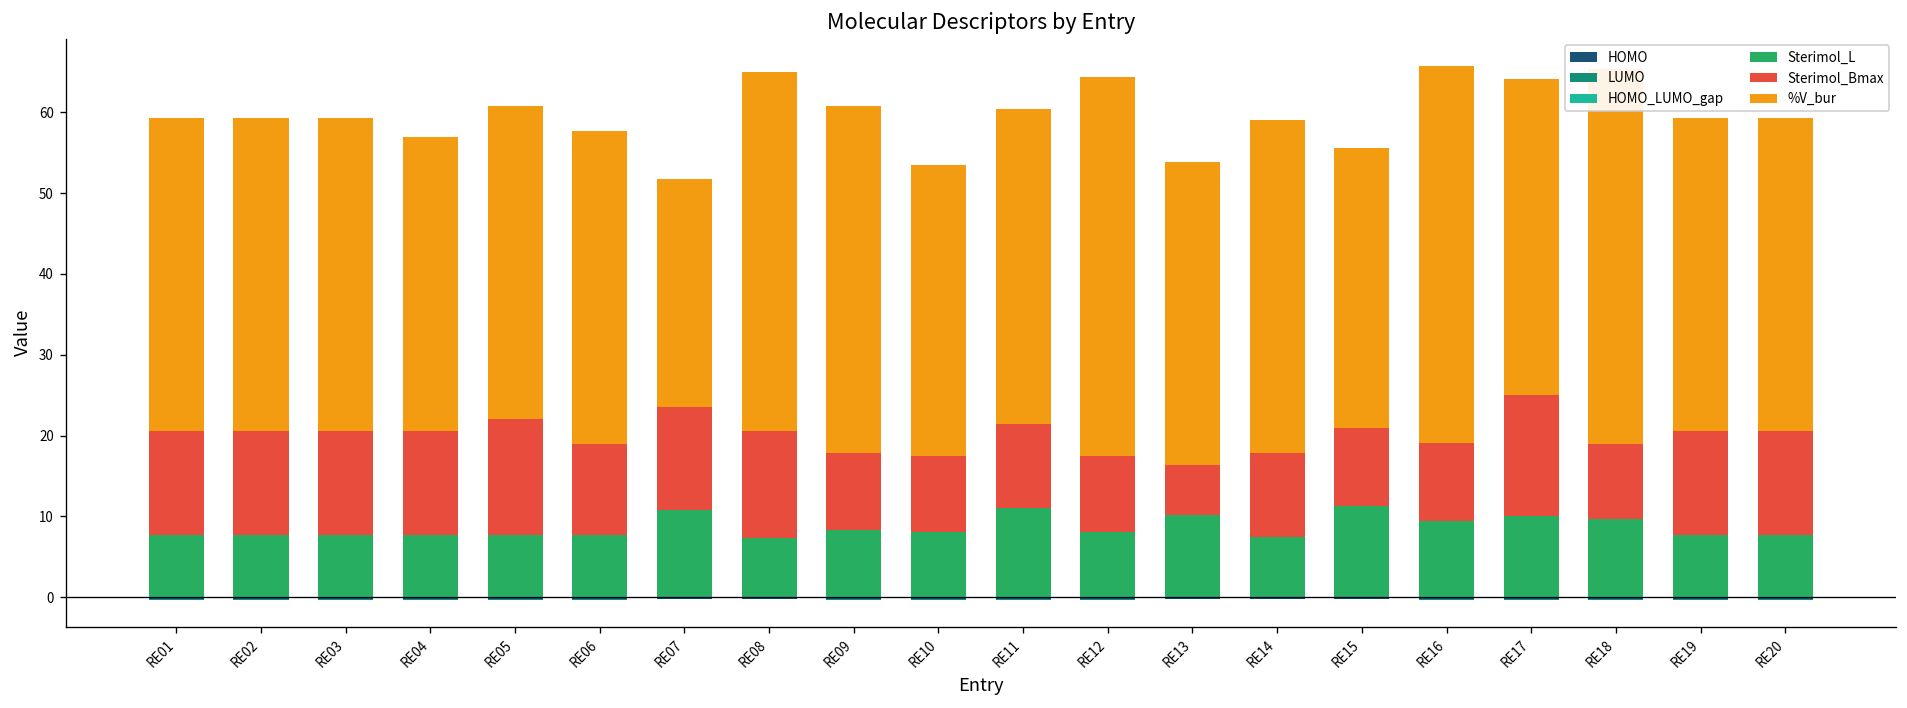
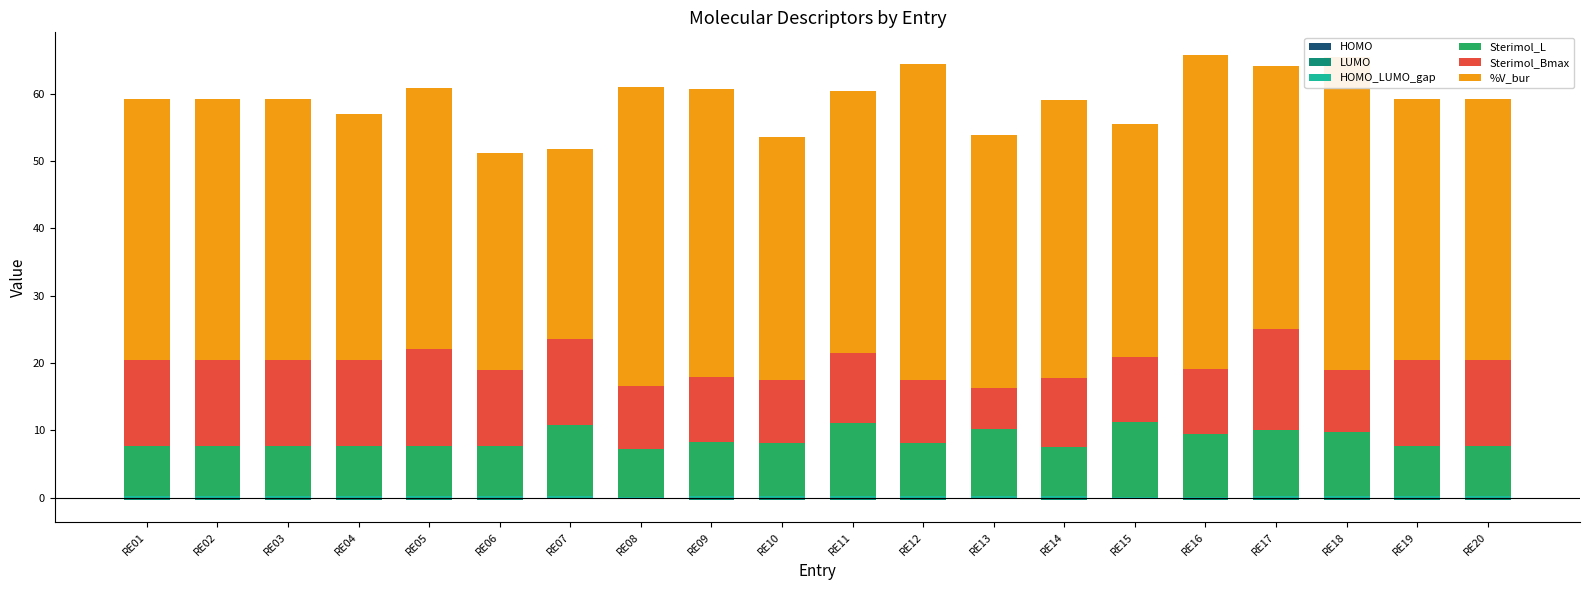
  {
    "Sterimol_Bmax": {
      "RE01": 13,
      "RE02": 13,
      "RE03": 13,
      "RE04": 13,
      "RE05": 14,
      "RE06": 11,
      "RE07": 13,
-     "RE08": 13,
+     "RE08": 9,
      "RE09": 10,
      "RE10": 9,
      "RE11": 10,
      "RE12": 9,
      "RE13": 6,
      "RE14": 10,
      "RE15": 10,
      "RE16": 10,
      "RE17": 15,
      "RE18": 9,
      "RE19": 13,
      "RE20": 13
    },
    "%V_bur": {
      "RE01": 39,
      "RE02": 39,
      "RE03": 39,
      "RE04": 36,
      "RE05": 39,
-     "RE06": 39,
+     "RE06": 32,
      "RE07": 28,
      "RE08": 44,
      "RE09": 43,
      "RE10": 36,
      "RE11": 39,
      "RE12": 47,
      "RE13": 37,
      "RE14": 41,
      "RE15": 35,
      "RE16": 47,
      "RE17": 39,
      "RE19": 39,
      "RE20": 39
    }
  }
